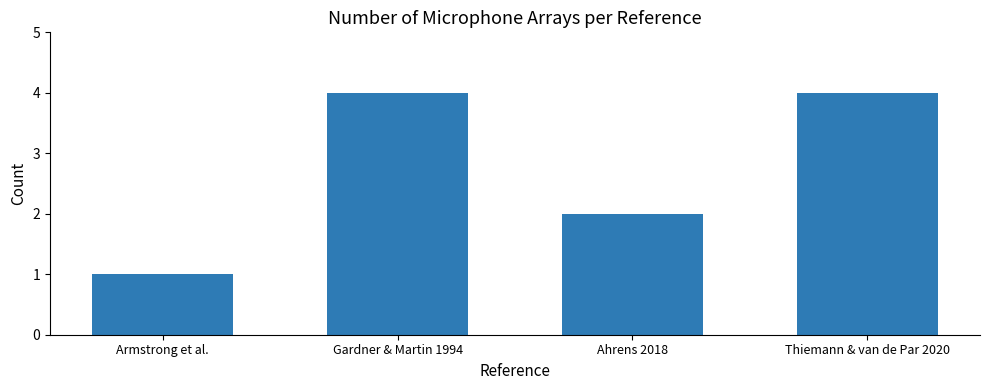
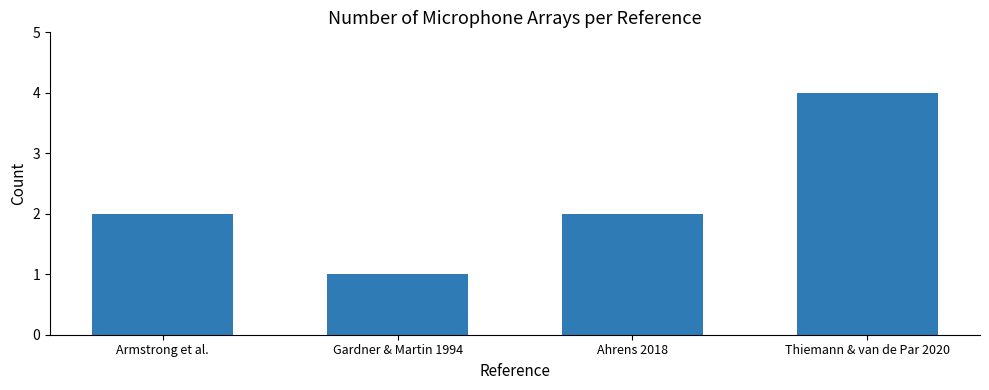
  {
-   "Armstrong et al.": 1,
-   "Gardner & Martin 1994": 4,
+   "Armstrong et al.": 2,
+   "Gardner & Martin 1994": 1,
    "Ahrens 2018": 2,
    "Thiemann & van de Par 2020": 4
  }
